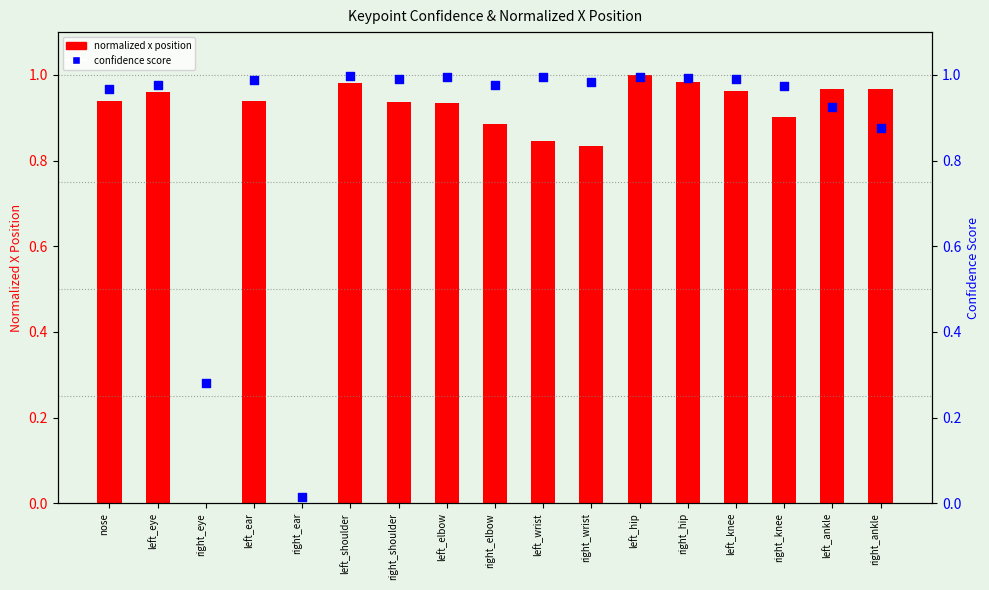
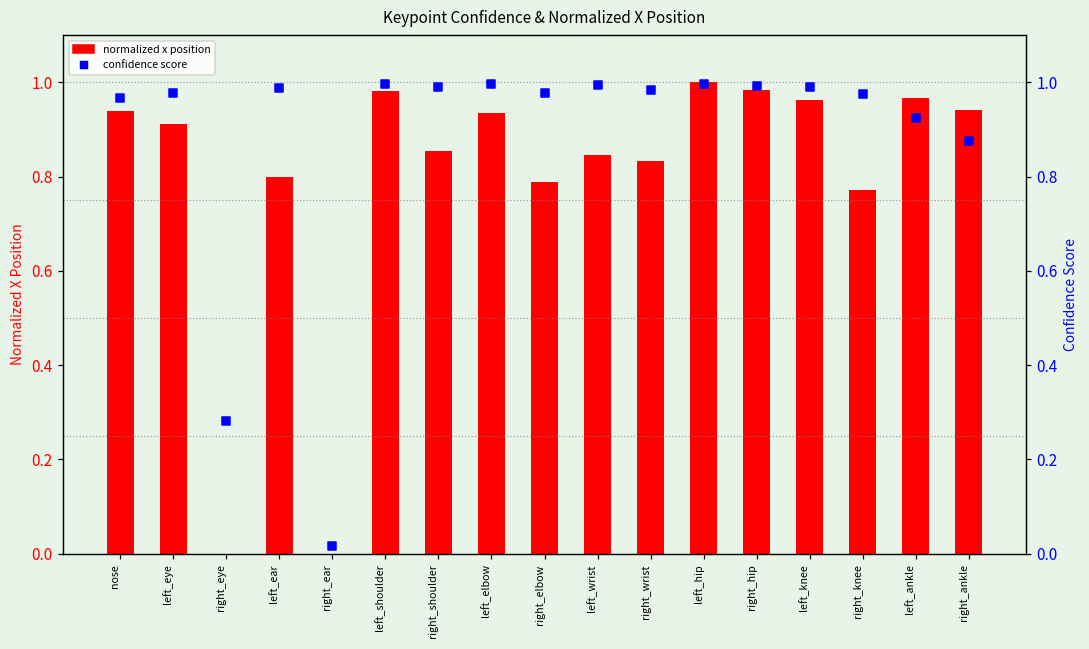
  {
    "normalized x position": {
      "nose": 0.94,
-     "left_eye": 0.96,
+     "left_eye": 0.91,
      "right_eye": 0.00,
-     "left_ear": 0.94,
+     "left_ear": 0.80,
      "right_ear": 0.00,
      "left_shoulder": 0.98,
-     "right_shoulder": 0.94,
+     "right_shoulder": 0.85,
      "left_elbow": 0.93,
-     "right_elbow": 0.89,
+     "right_elbow": 0.79,
      "left_wrist": 0.85,
      "right_wrist": 0.83,
      "left_hip": 1.00,
      "right_hip": 0.98,
      "left_knee": 0.96,
-     "right_knee": 0.90,
+     "right_knee": 0.77,
      "left_ankle": 0.97,
-     "right_ankle": 0.97
+     "right_ankle": 0.94
    }
  }
